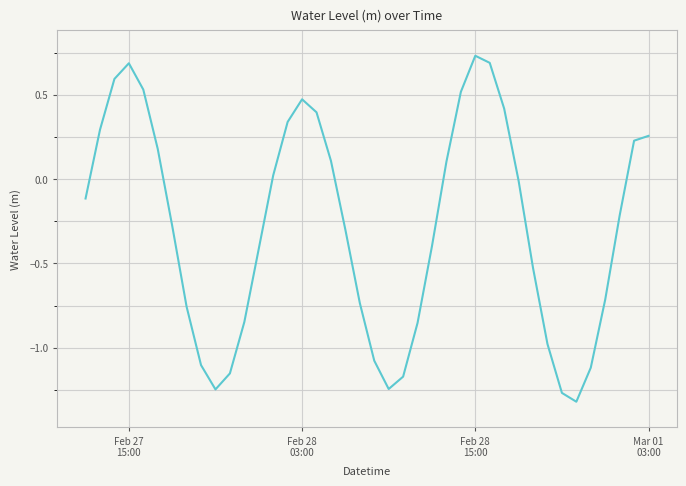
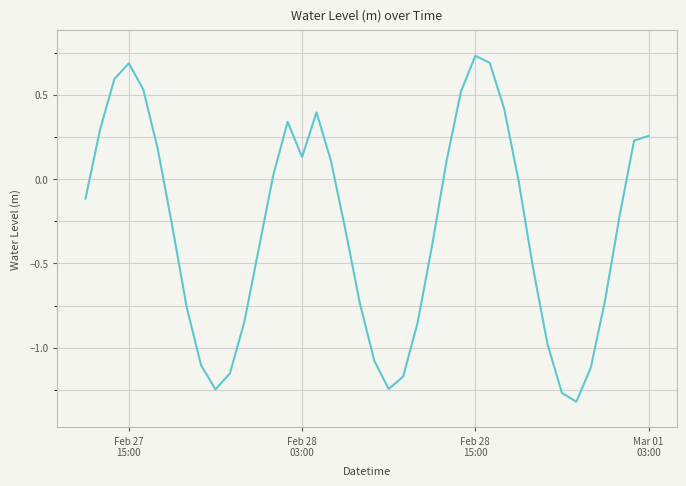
  {
    "Feb 27 15:00": 0.69,
-   "Feb 28 03:00": 0.47,
+   "Feb 28 03:00": 0.13,
    "Feb 28 15:00": 0.73,
    "Mar 01 03:00": 0.26
  }
